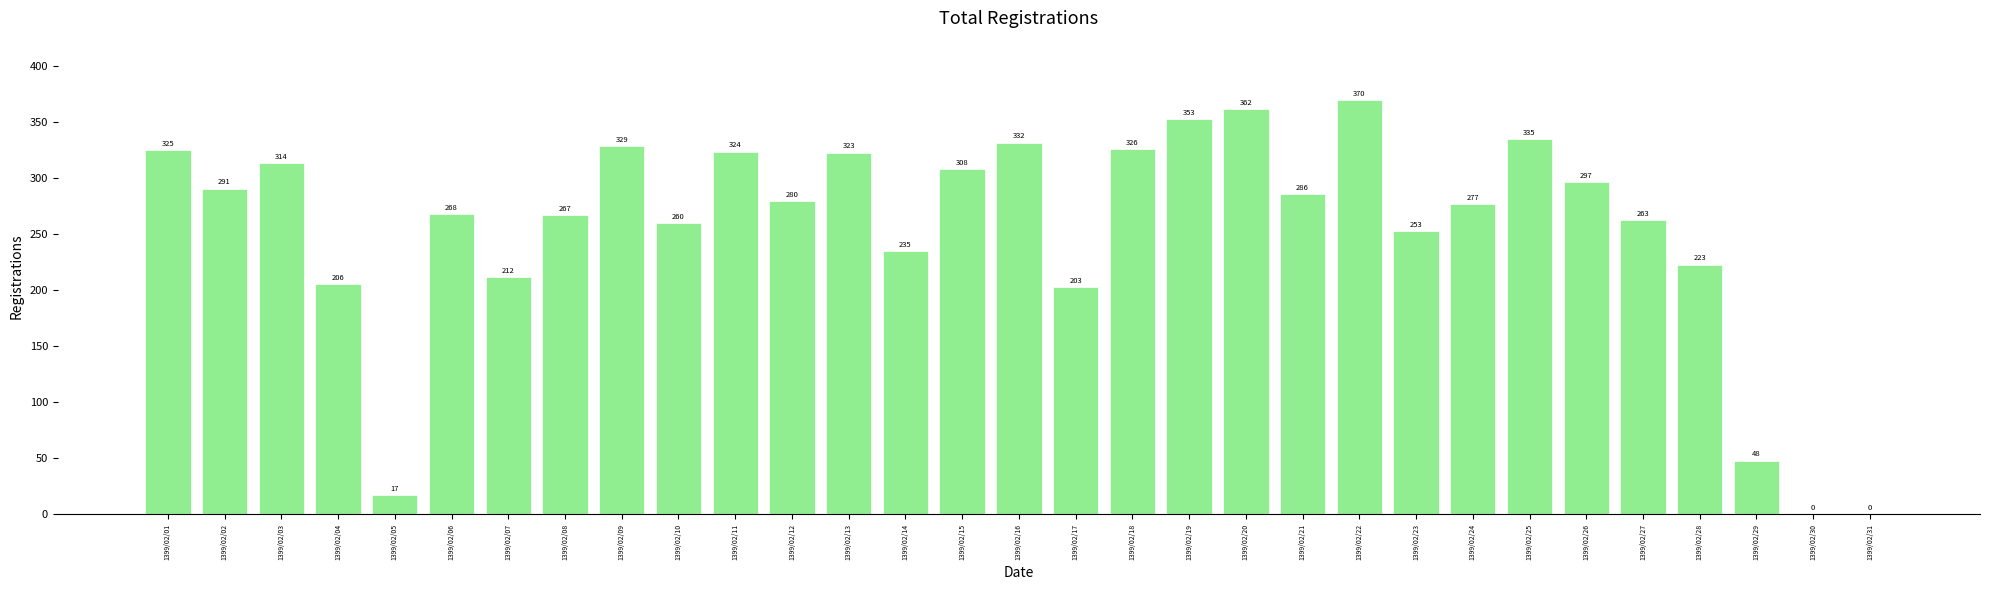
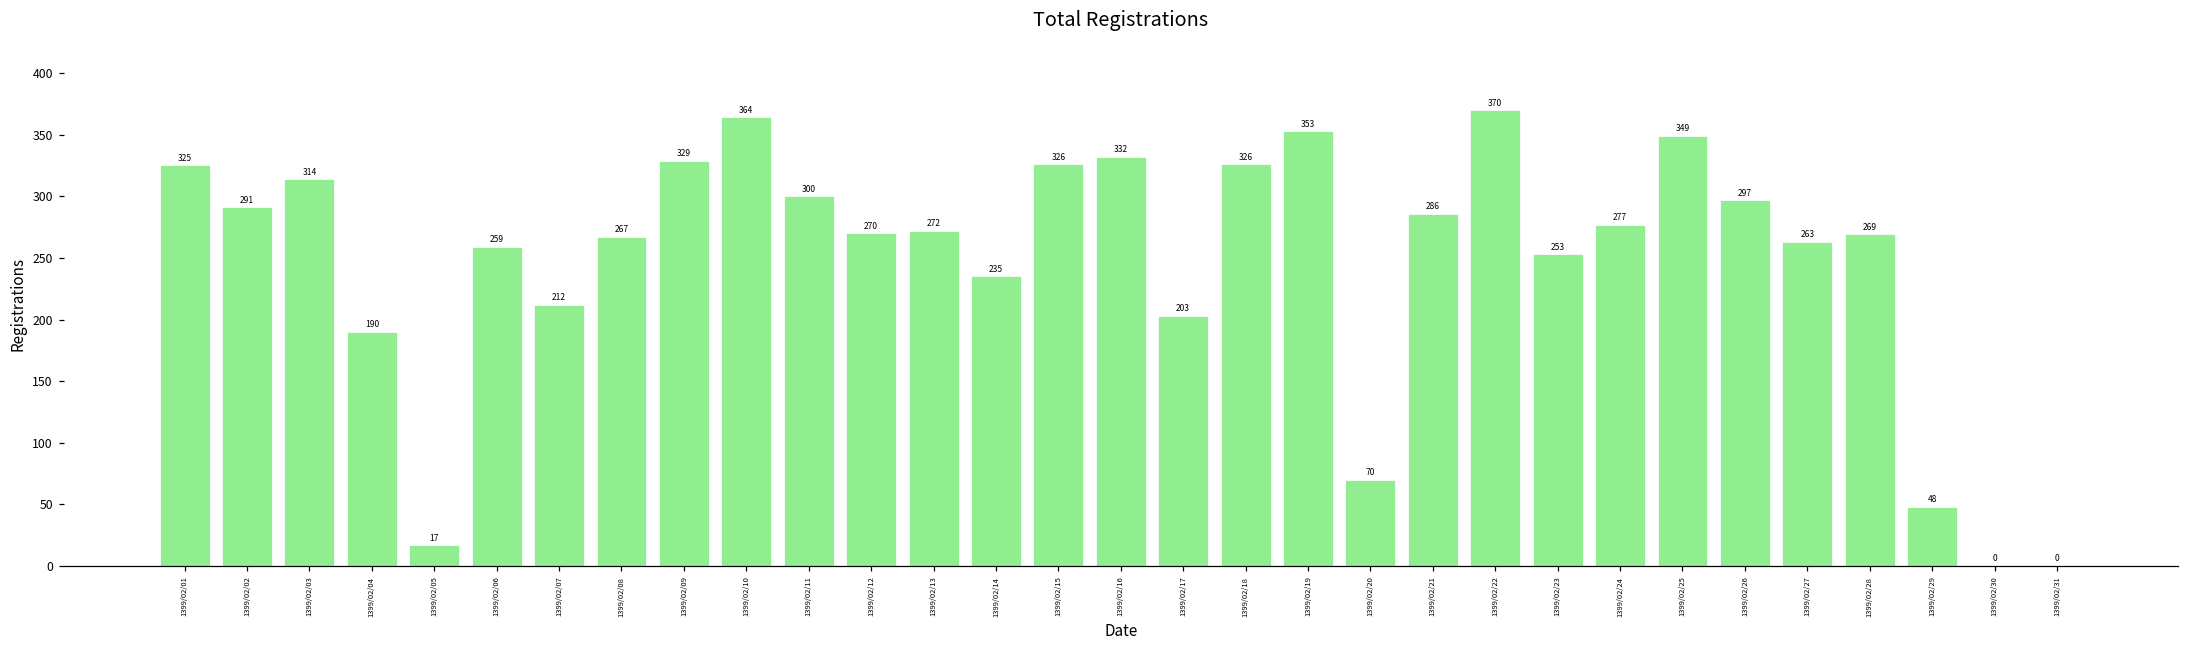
  {
    "1399/02/01": 325,
    "1399/02/02": 291,
    "1399/02/03": 314,
-   "1399/02/04": 206,
+   "1399/02/04": 190,
    "1399/02/05": 17,
-   "1399/02/06": 268,
+   "1399/02/06": 259,
    "1399/02/07": 212,
    "1399/02/08": 267,
    "1399/02/09": 329,
-   "1399/02/10": 260,
-   "1399/02/11": 324,
-   "1399/02/12": 280,
-   "1399/02/13": 323,
+   "1399/02/10": 364,
+   "1399/02/11": 300,
+   "1399/02/12": 270,
+   "1399/02/13": 272,
    "1399/02/14": 235,
-   "1399/02/15": 308,
+   "1399/02/15": 326,
    "1399/02/16": 332,
    "1399/02/17": 203,
    "1399/02/18": 326,
    "1399/02/19": 353,
-   "1399/02/20": 362,
+   "1399/02/20": 70,
    "1399/02/21": 286,
    "1399/02/22": 370,
    "1399/02/23": 253,
    "1399/02/24": 277,
-   "1399/02/25": 335,
+   "1399/02/25": 349,
    "1399/02/26": 297,
    "1399/02/27": 263,
-   "1399/02/28": 223,
+   "1399/02/28": 269,
    "1399/02/29": 48,
    "1399/02/30": 0,
    "1399/02/31": 0
  }
